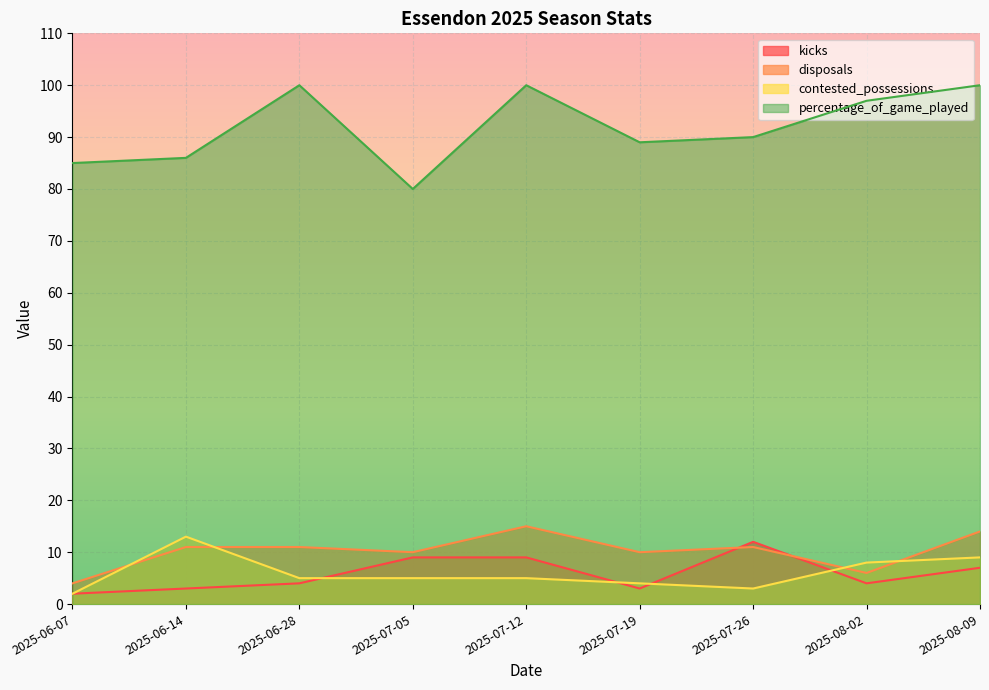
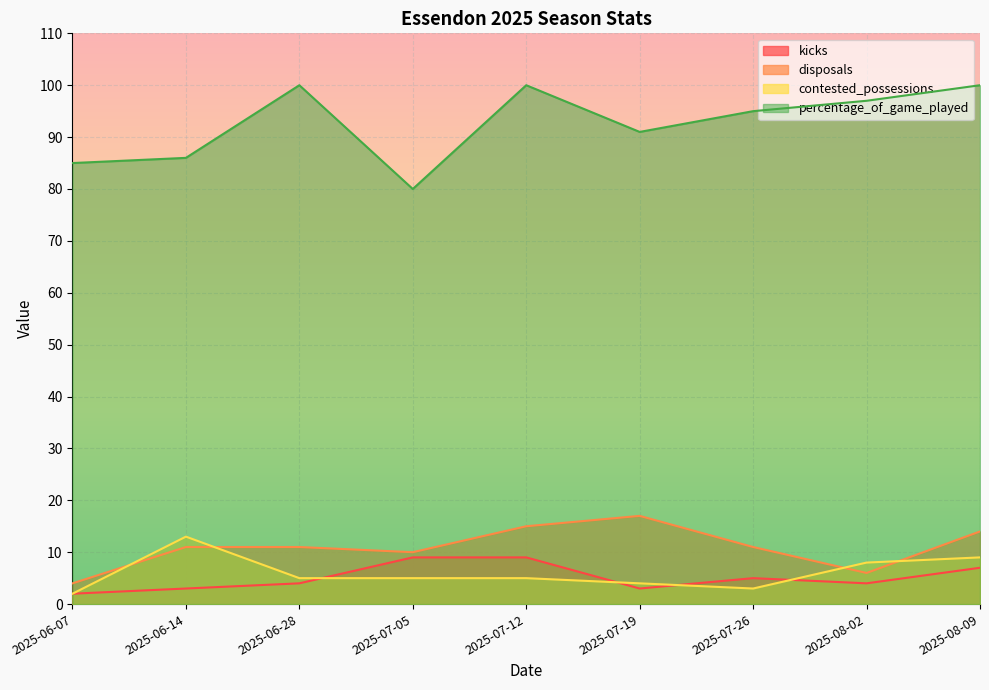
  {
    "kicks": {
      "2025-06-14": 3,
      "2025-06-28": 4,
      "2025-07-05": 9,
      "2025-07-12": 9,
      "2025-07-19": 3,
-     "2025-07-26": 12,
+     "2025-07-26": 5,
      "2025-08-02": 4,
      "2025-08-09": 7
    },
    "disposals": {
      "2025-06-07": 4,
      "2025-06-14": 11,
      "2025-06-28": 11,
      "2025-07-05": 10,
      "2025-07-12": 15,
-     "2025-07-19": 10,
+     "2025-07-19": 17,
      "2025-07-26": 11,
      "2025-08-02": 6,
      "2025-08-09": 14
    },
    "contested_possessions": {
      "2025-06-14": 13,
      "2025-06-28": 5,
      "2025-07-05": 5,
      "2025-07-12": 5,
      "2025-07-19": 4,
      "2025-07-26": 3,
      "2025-08-02": 8,
      "2025-08-09": 9
    },
    "percentage_of_game_played": {
      "2025-06-07": 85,
      "2025-06-14": 86,
      "2025-06-28": 100,
      "2025-07-05": 80,
      "2025-07-12": 100,
-     "2025-07-19": 89,
-     "2025-07-26": 90,
+     "2025-07-19": 91,
+     "2025-07-26": 95,
      "2025-08-09": 100
    }
  }
